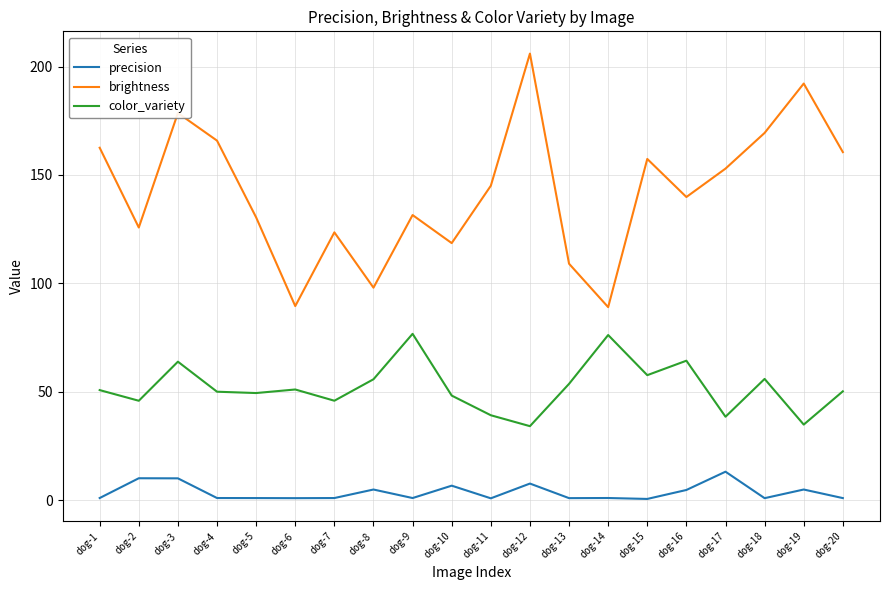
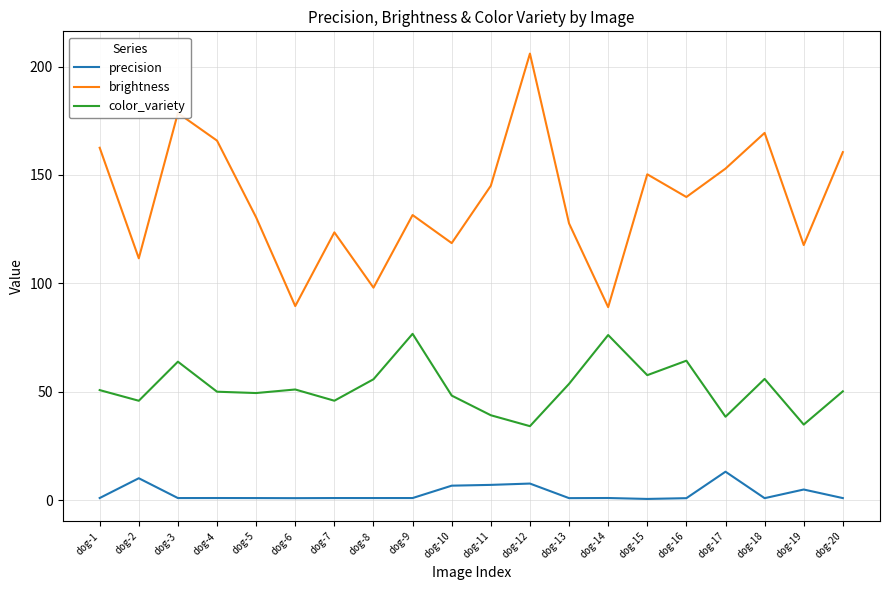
  {
    "precision": {
      "dog-1": 1,
      "dog-2": 10,
-     "dog-3": 10,
+     "dog-3": 1,
      "dog-4": 1,
      "dog-5": 1,
      "dog-6": 1,
      "dog-7": 1,
-     "dog-8": 5,
+     "dog-8": 1,
      "dog-9": 1,
      "dog-10": 7,
-     "dog-11": 1,
+     "dog-11": 7,
      "dog-12": 8,
      "dog-13": 1,
      "dog-14": 1,
      "dog-15": 1,
-     "dog-16": 5,
+     "dog-16": 1,
      "dog-17": 13,
      "dog-18": 1,
      "dog-19": 5,
      "dog-20": 1
    },
    "brightness": {
      "dog-1": 163,
-     "dog-2": 126,
+     "dog-2": 112,
      "dog-4": 166,
      "dog-5": 130,
      "dog-6": 90,
      "dog-7": 124,
      "dog-8": 98,
      "dog-9": 132,
      "dog-10": 119,
      "dog-11": 145,
      "dog-12": 206,
-     "dog-13": 109,
+     "dog-13": 128,
      "dog-14": 89,
-     "dog-15": 157,
+     "dog-15": 150,
      "dog-16": 140,
      "dog-17": 153,
      "dog-18": 169,
-     "dog-19": 192,
+     "dog-19": 118,
      "dog-20": 161
    },
    "color_variety": {
      "dog-1": 51,
      "dog-2": 46,
      "dog-3": 64,
      "dog-4": 50,
      "dog-5": 49,
      "dog-6": 51,
      "dog-7": 46,
      "dog-8": 56,
      "dog-9": 77,
      "dog-10": 48,
      "dog-11": 39,
      "dog-12": 34,
      "dog-13": 54,
      "dog-14": 76,
      "dog-15": 58,
      "dog-16": 64,
      "dog-17": 38,
      "dog-18": 56,
      "dog-19": 35,
      "dog-20": 50
    }
  }
